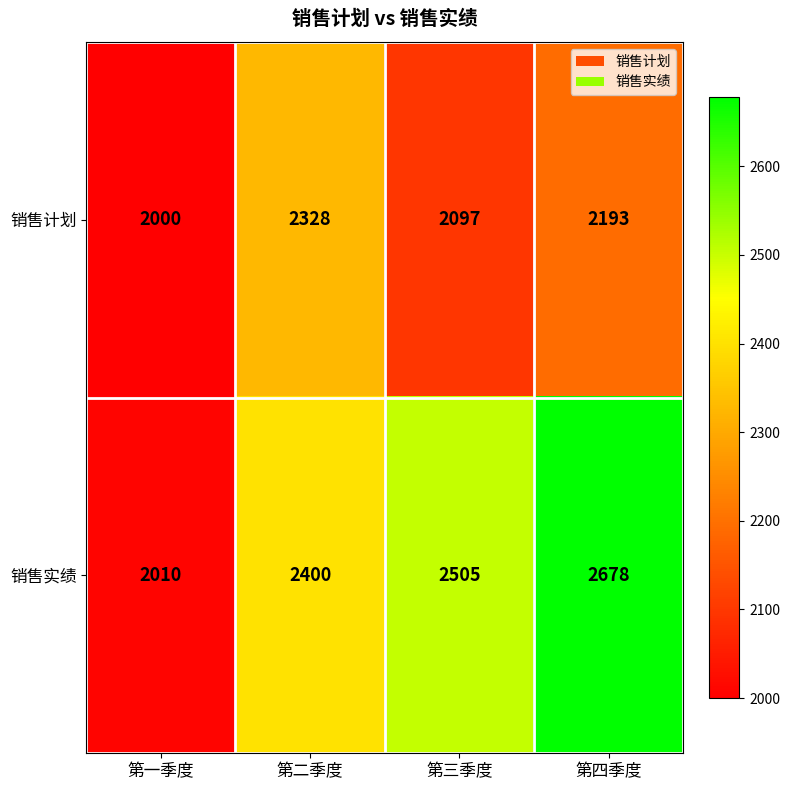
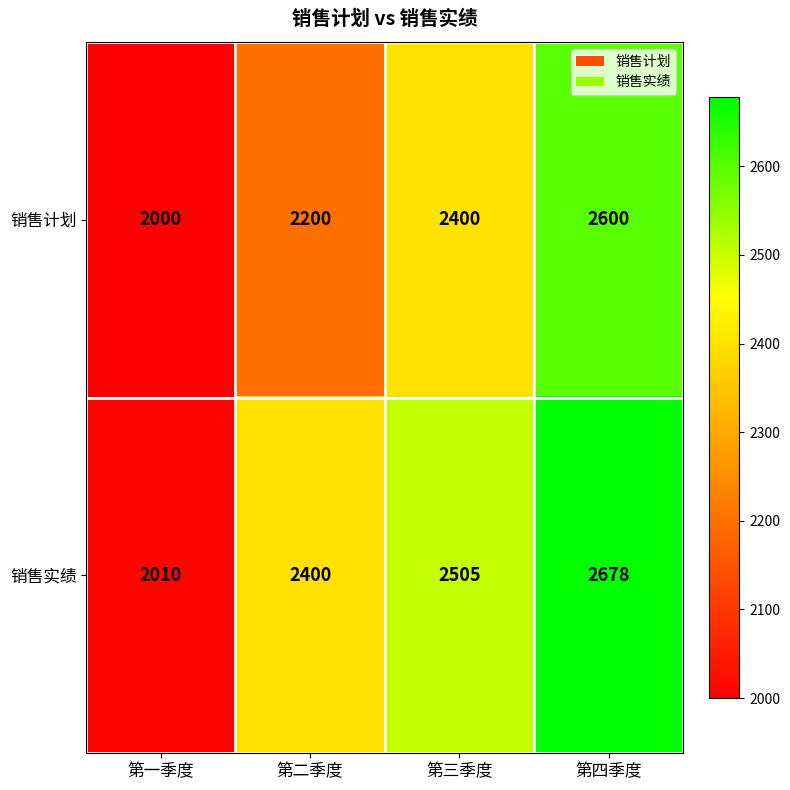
  {
    "销售计划": {
      "第一季度": 2000,
-     "第二季度": 2328,
-     "第三季度": 2097,
-     "第四季度": 2193
+     "第二季度": 2200,
+     "第三季度": 2400,
+     "第四季度": 2600
    },
    "销售实绩": {
      "第一季度": 2010,
      "第二季度": 2400,
      "第三季度": 2505,
      "第四季度": 2678
    }
  }
